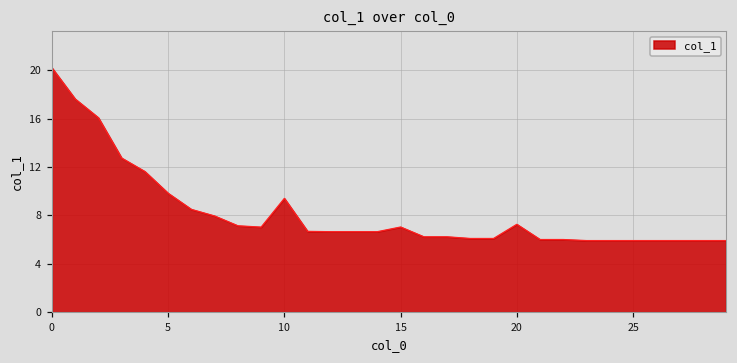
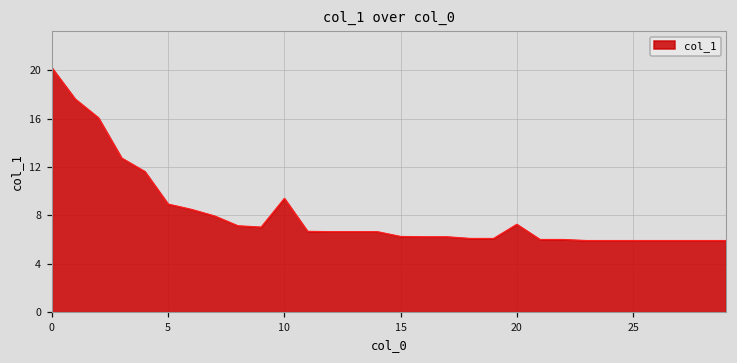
  {
    "0": 20.2,
-   "5": 9.8,
+   "5": 8.9,
    "10": 9.4,
-   "15": 7.0,
+   "15": 6.3,
    "20": 7.3,
    "25": 5.9
  }
